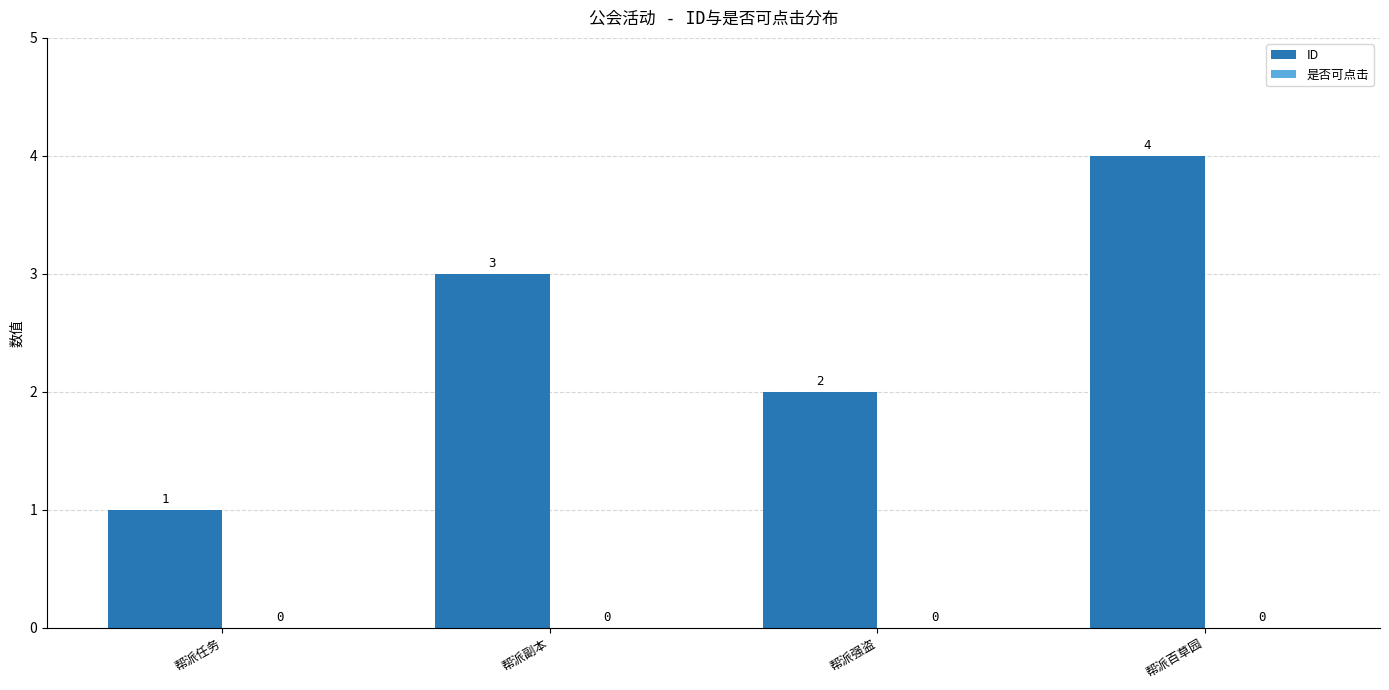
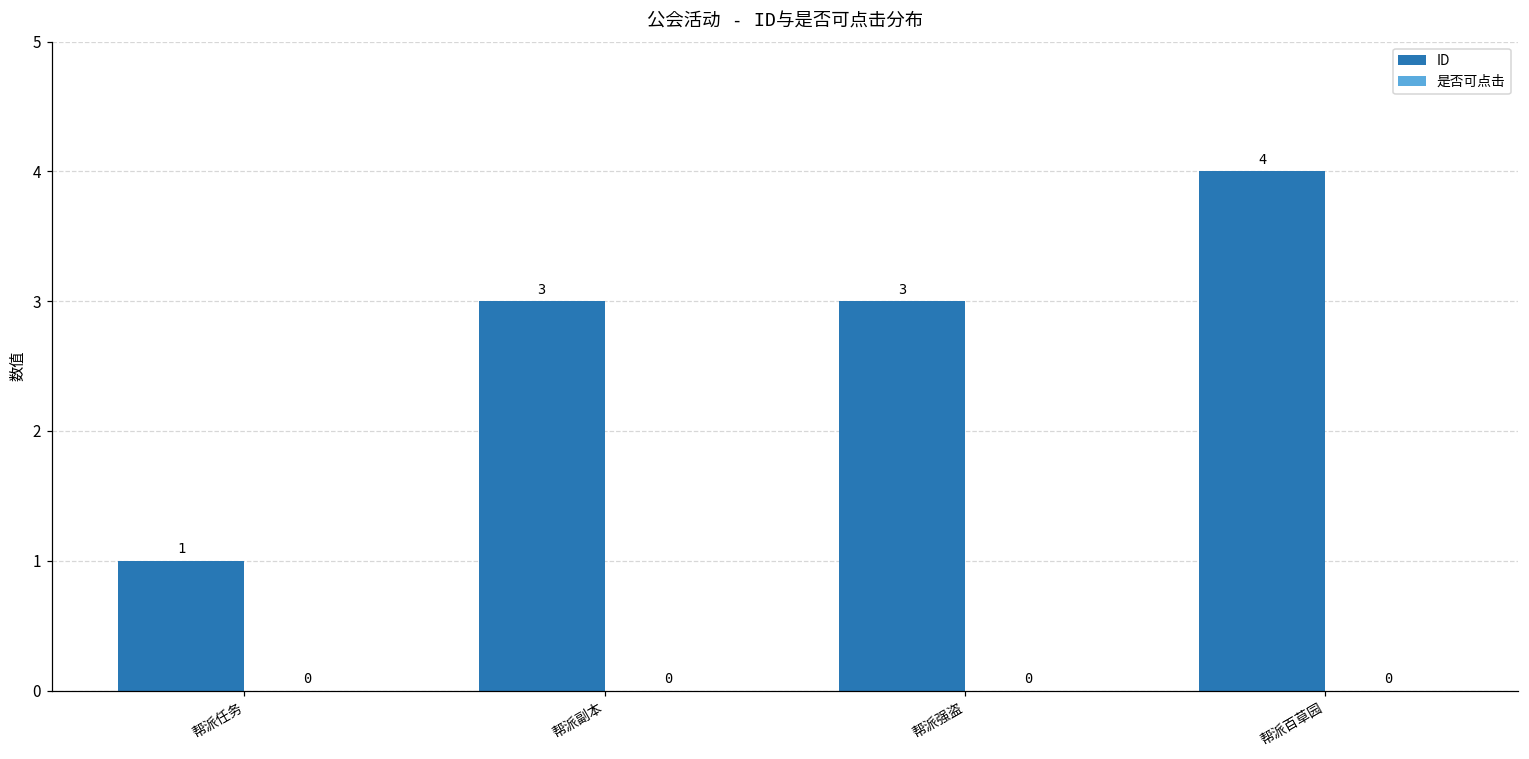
  {
    "ID": {
      "帮派任务": 1,
      "帮派副本": 3,
-     "帮派强盗": 2,
+     "帮派强盗": 3,
      "帮派百草园": 4
    },
    "是否可点击": {
      "帮派任务": 0,
      "帮派副本": 0,
      "帮派强盗": 0,
      "帮派百草园": 0
    }
  }
